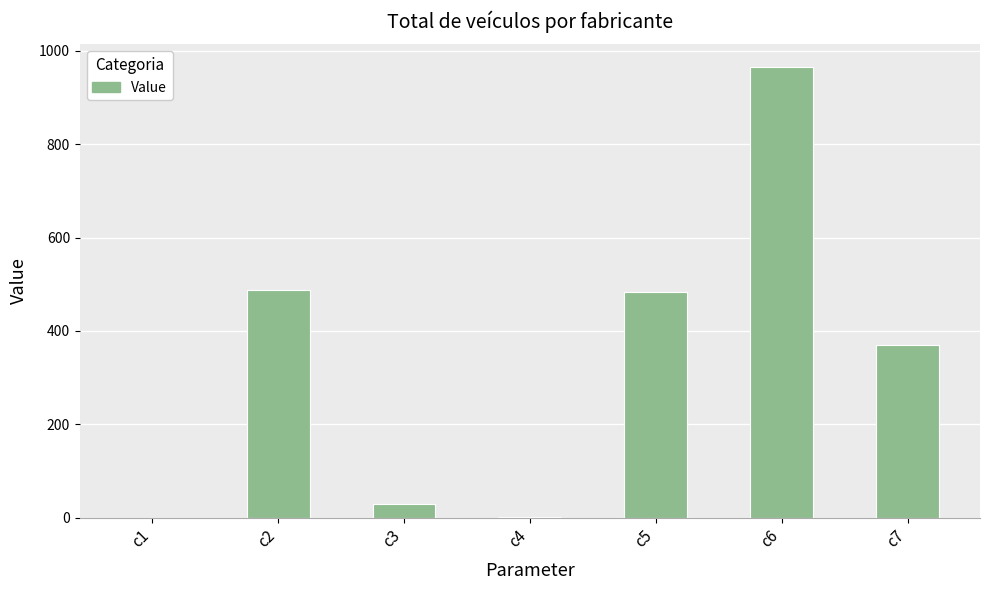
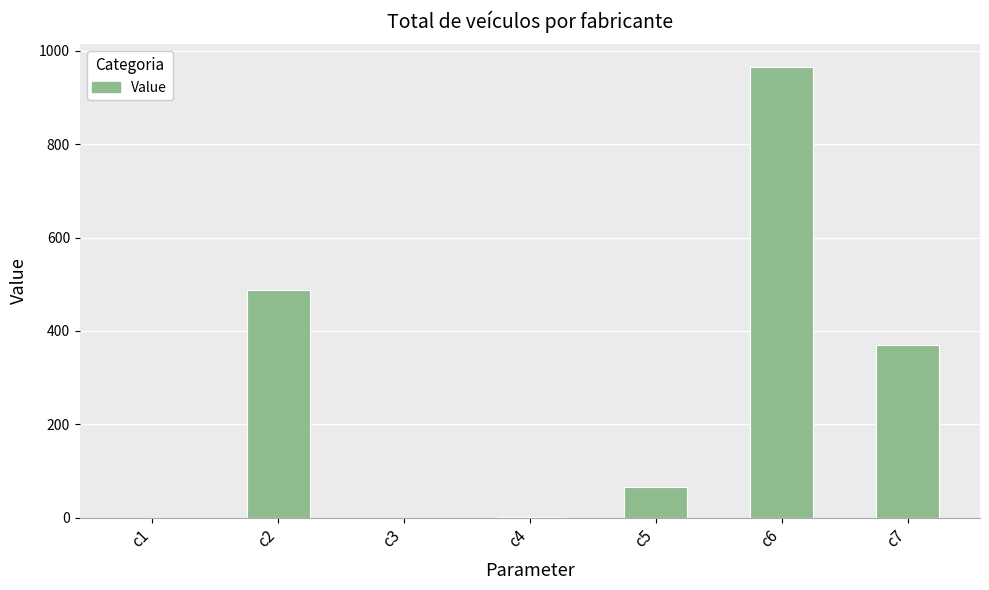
  {
    "c2": 490,
-   "c3": 30,
-   "c5": 480,
+   "c3": 0,
+   "c5": 70,
    "c6": 970,
    "c7": 370
  }
